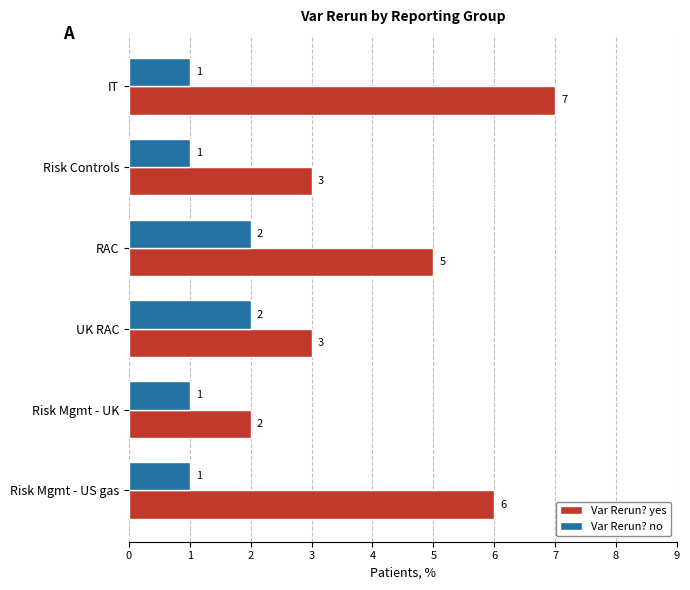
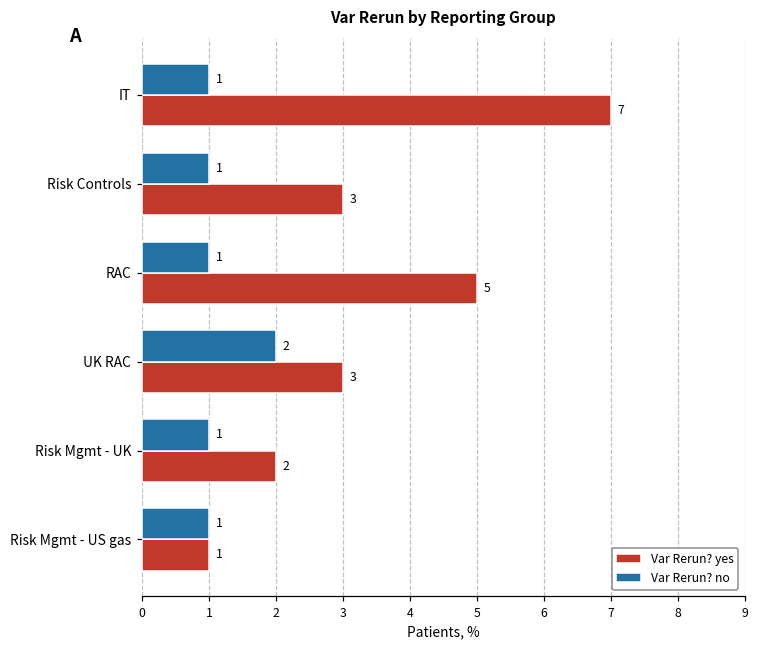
  {
    "Var Rerun? yes": {
      "IT": 7,
      "Risk Controls": 3,
      "RAC": 5,
      "UK RAC": 3,
      "Risk Mgmt - UK": 2,
-     "Risk Mgmt - US gas": 6
+     "Risk Mgmt - US gas": 1
    },
    "Var Rerun? no": {
      "IT": 1,
      "Risk Controls": 1,
-     "RAC": 2,
+     "RAC": 1,
      "UK RAC": 2,
      "Risk Mgmt - UK": 1,
      "Risk Mgmt - US gas": 1
    }
  }
